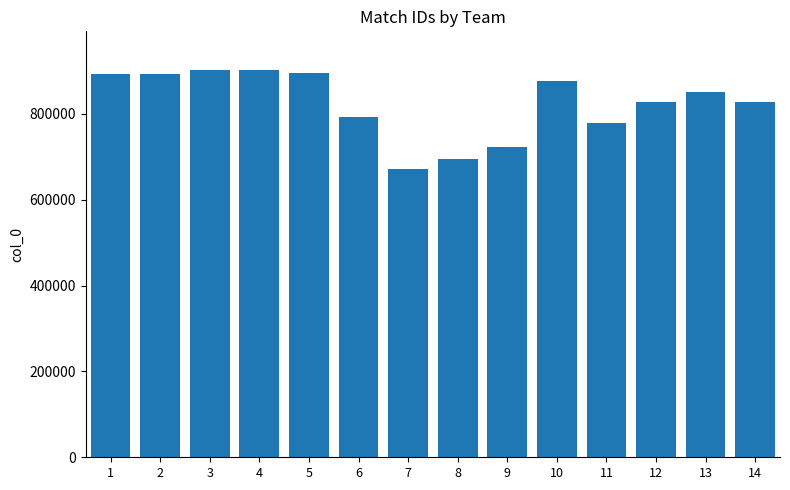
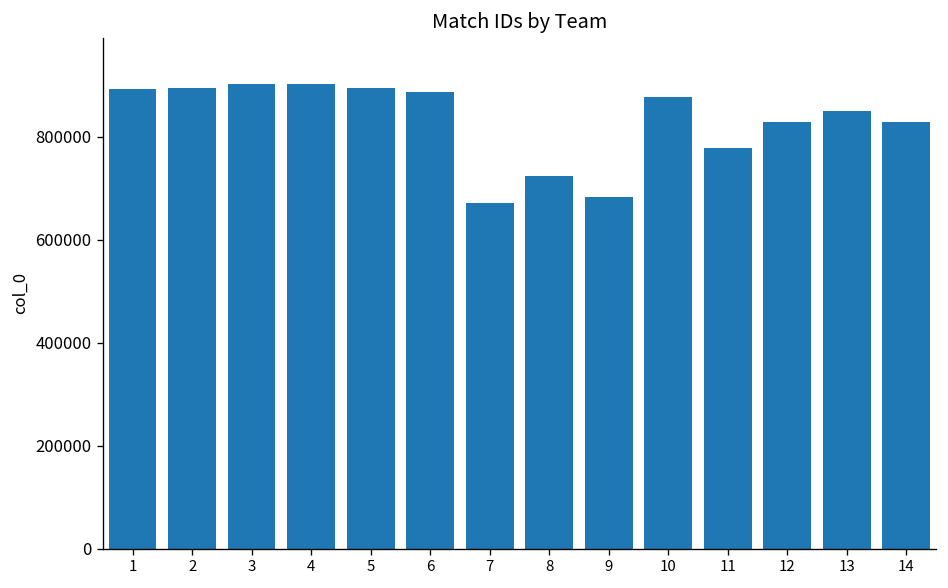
  {
    "1": 890000,
    "2": 890000,
    "3": 900000,
    "4": 900000,
    "5": 890000,
-   "6": 790000,
+   "6": 890000,
    "7": 670000,
-   "8": 700000,
-   "9": 720000,
+   "8": 720000,
+   "9": 680000,
    "10": 880000,
    "11": 780000,
    "12": 830000,
    "13": 850000,
    "14": 830000
  }
